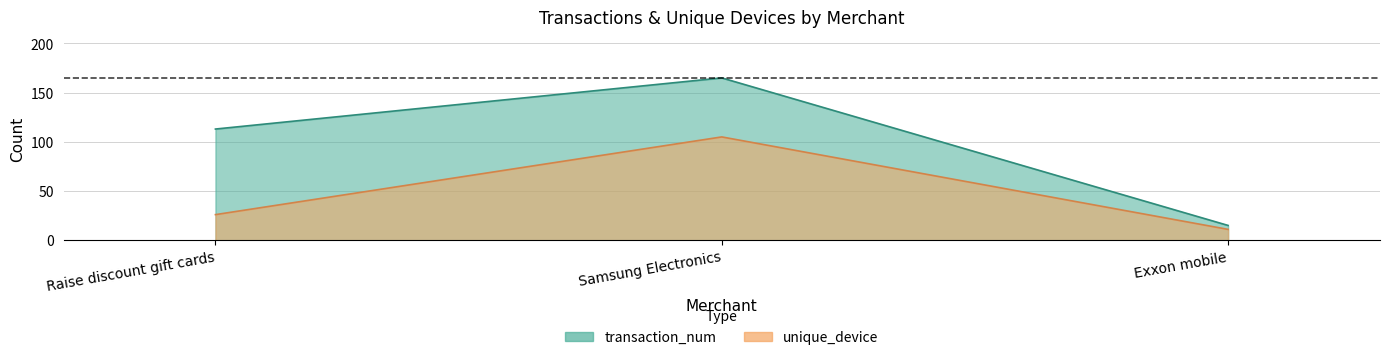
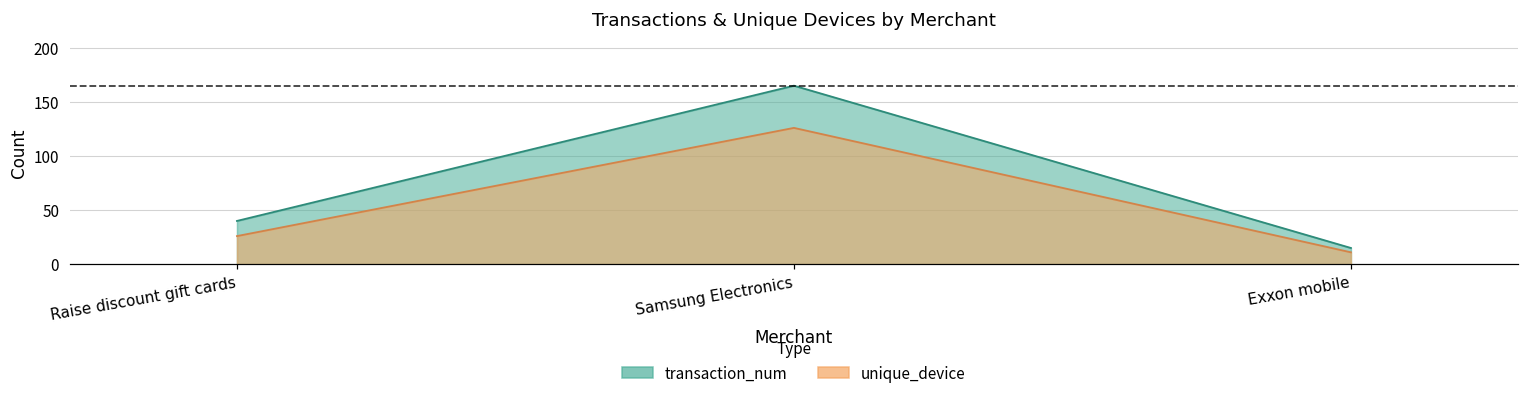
  {
    "transaction_num": {
-     "Raise discount gift cards": 110,
+     "Raise discount gift cards": 40,
      "Samsung Electronics": 170,
      "Exxon mobile": 20
    },
    "unique_device": {
      "Raise discount gift cards": 30,
-     "Samsung Electronics": 110,
+     "Samsung Electronics": 130,
      "Exxon mobile": 10
    }
  }
